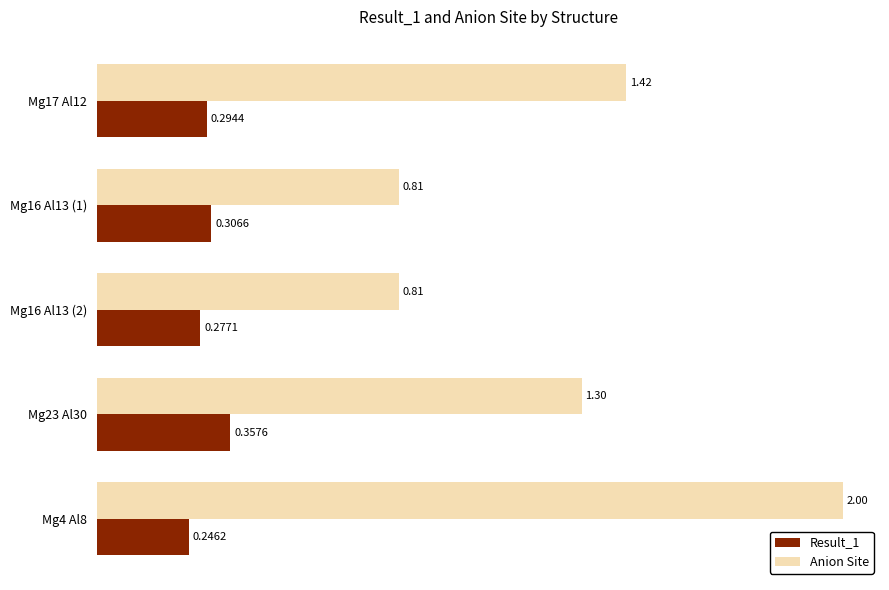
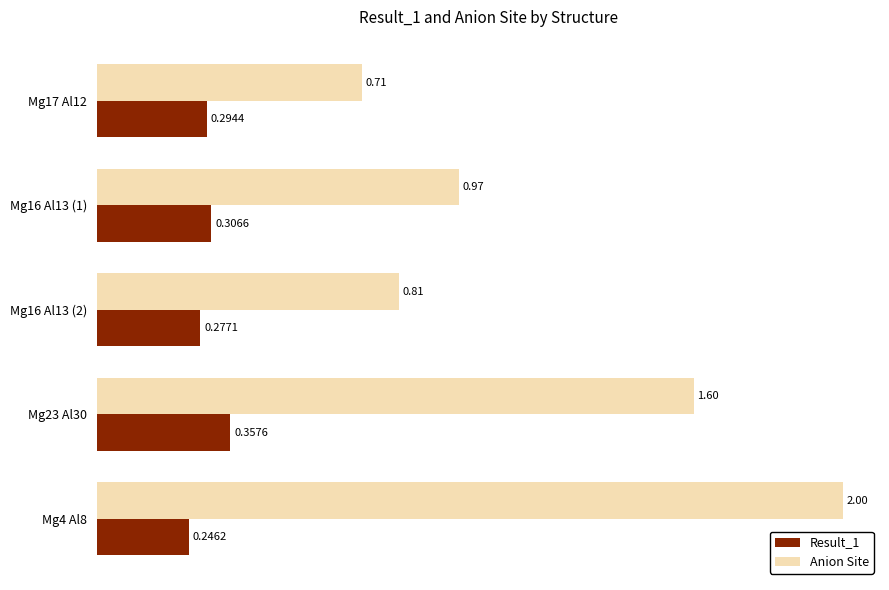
  {
    "Result_1": {
      "Mg17 Al12": 0.2944,
      "Mg16 Al13 (1)": 0.3066,
      "Mg16 Al13 (2)": 0.2771,
      "Mg23 Al30": 0.3576,
      "Mg4 Al8": 0.2462
    },
    "Anion Site": {
-     "Mg17 Al12": 1.42,
-     "Mg16 Al13 (1)": 0.81,
+     "Mg17 Al12": 0.71,
+     "Mg16 Al13 (1)": 0.97,
      "Mg16 Al13 (2)": 0.81,
-     "Mg23 Al30": 1.30,
+     "Mg23 Al30": 1.60,
      "Mg4 Al8": 2.00
    }
  }
